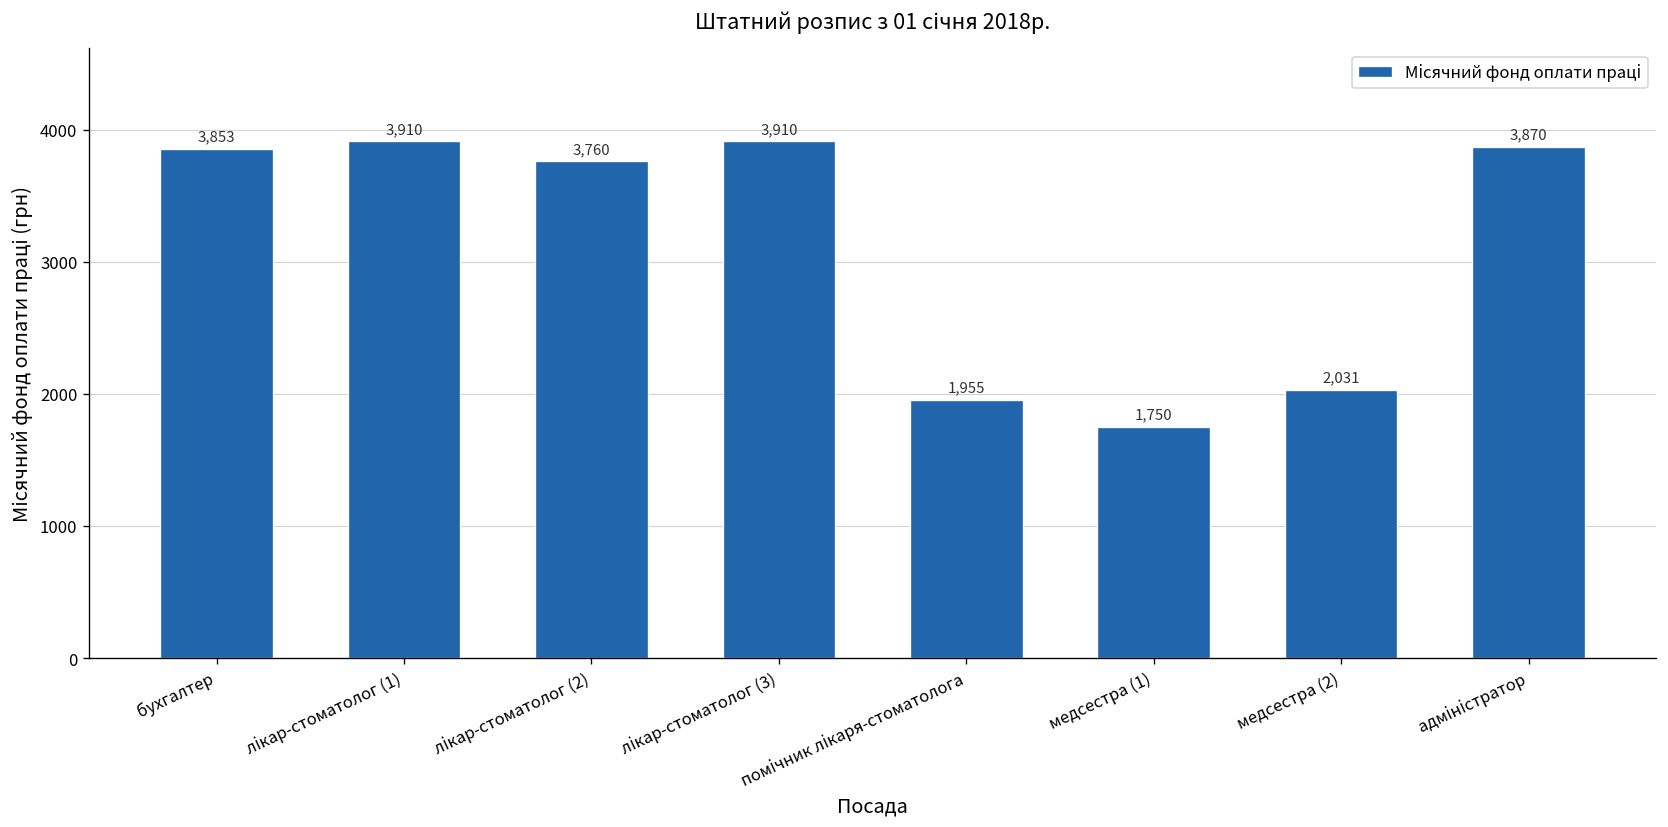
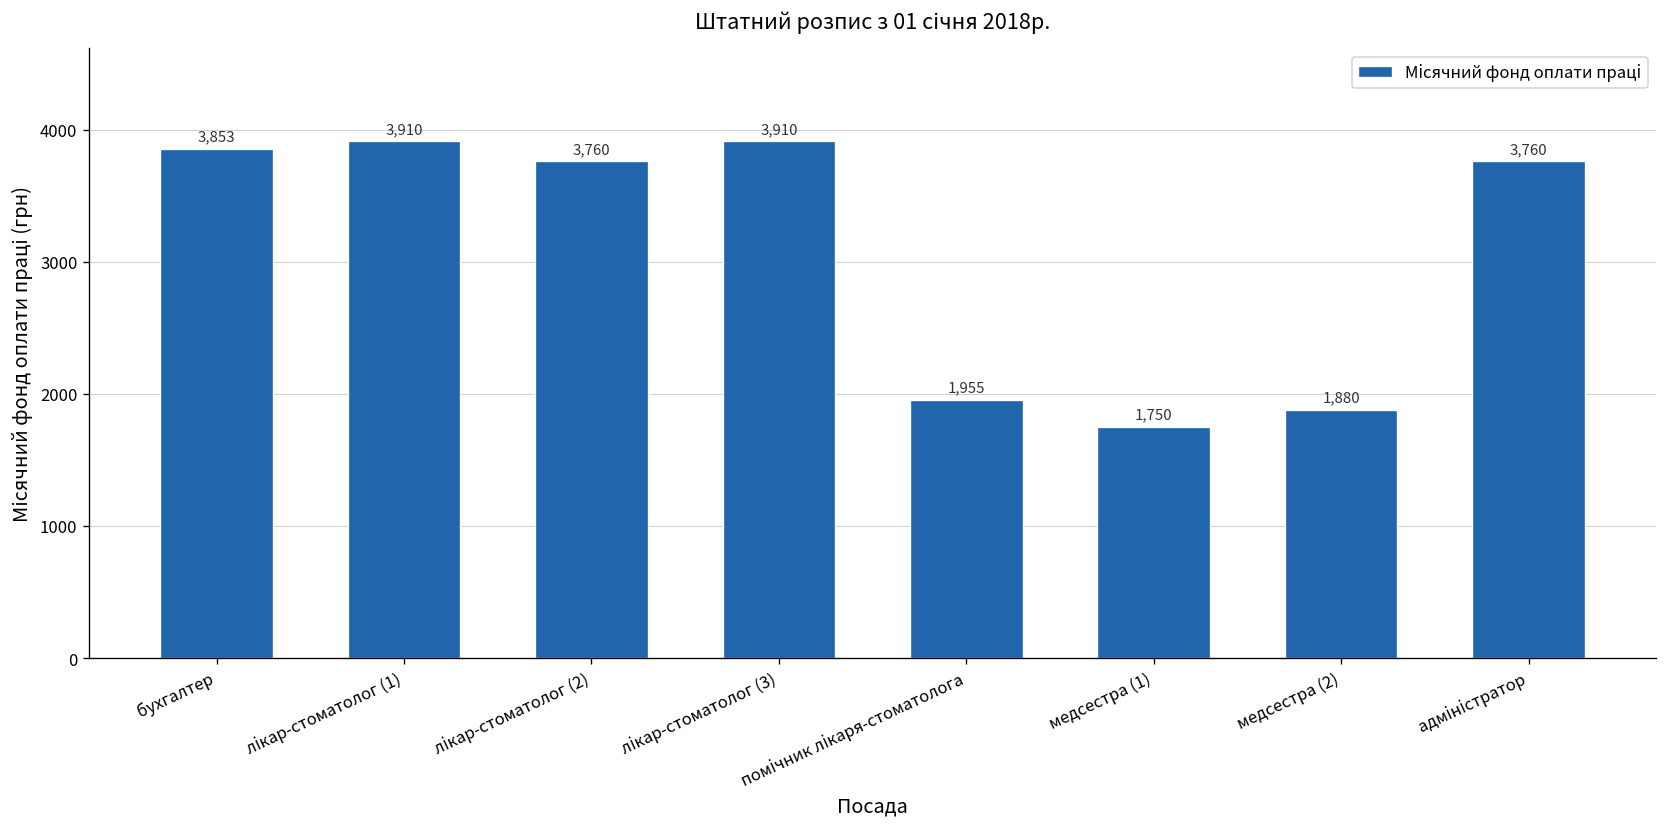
  {
    "бухгалтер": "3,853",
    "лікар-стоматолог (1)": "3,910",
    "лікар-стоматолог (2)": "3,760",
    "лікар-стоматолог (3)": "3,910",
    "помічник лікаря-стоматолога": "1,955",
    "медсестра (1)": "1,750",
-   "медсестра (2)": "2,031",
-   "адміністратор": "3,870"
+   "медсестра (2)": "1,880",
+   "адміністратор": "3,760"
  }
